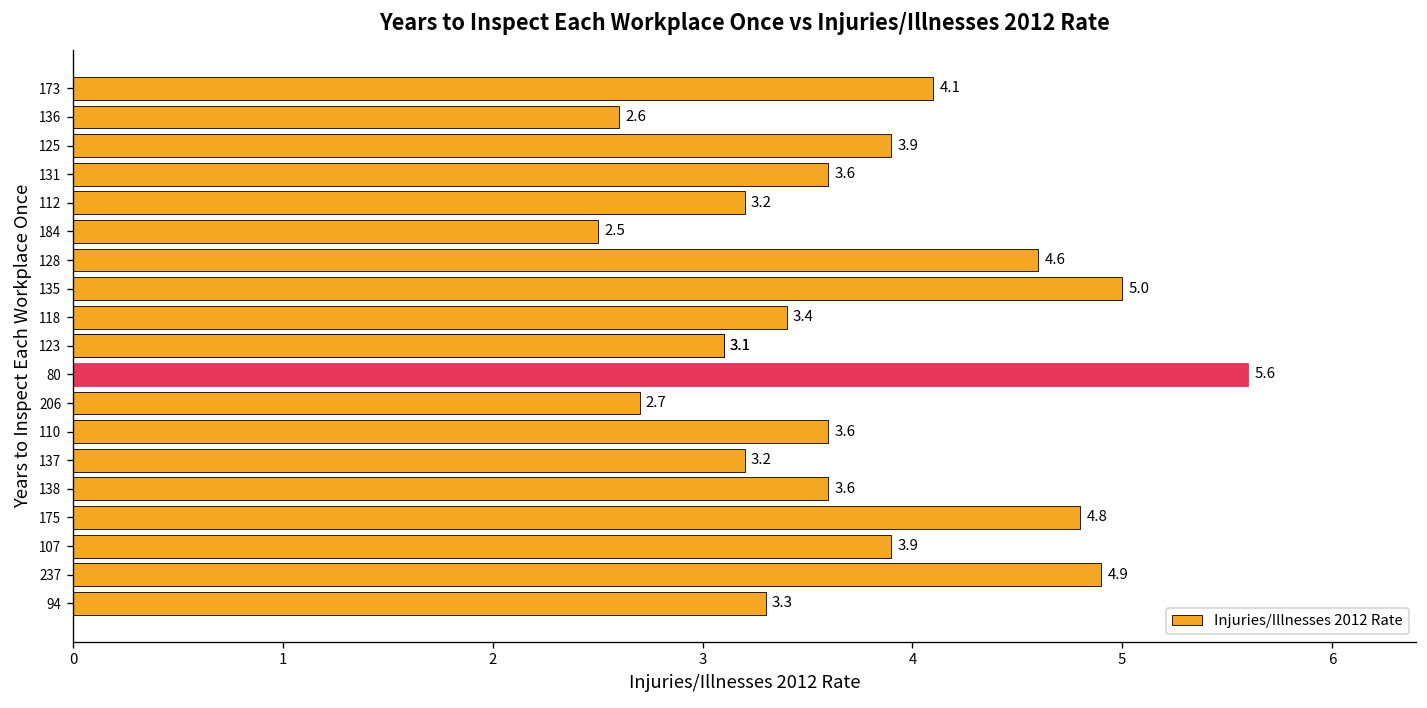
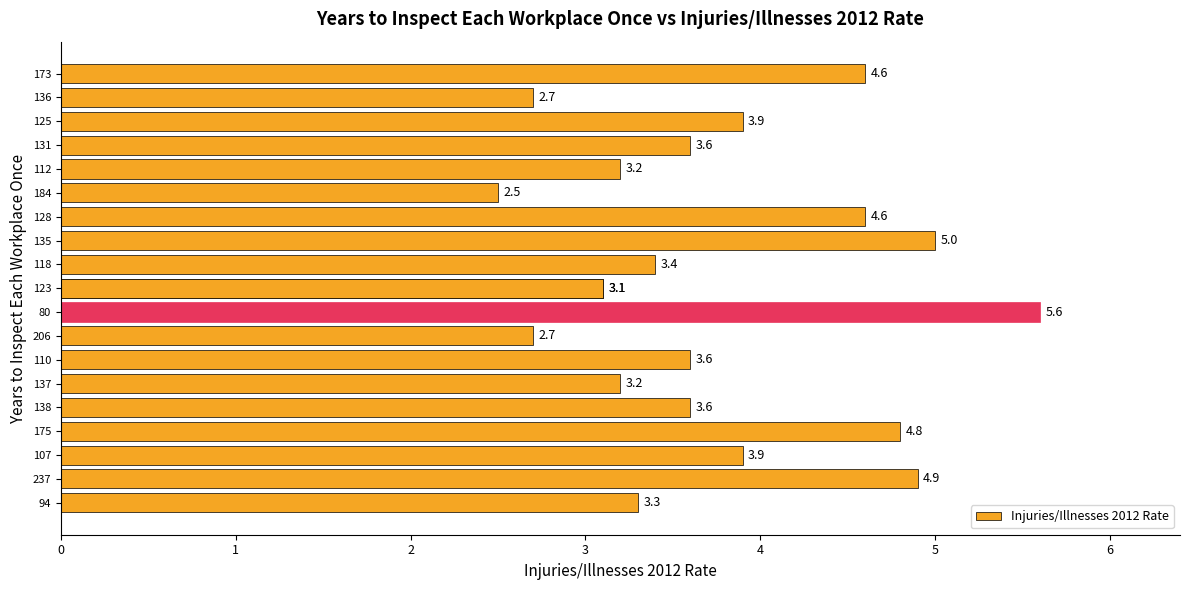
  {
-   "173": 4.1,
-   "136": 2.6,
+   "173": 4.6,
+   "136": 2.7,
    "125": 3.9,
    "131": 3.6,
    "112": 3.2,
    "184": 2.5,
    "128": 4.6,
    "135": 5.0,
    "118": 3.4,
    "80": 5.6,
    "206": 2.7,
    "110": 3.6,
    "137": 3.2,
    "138": 3.6,
    "175": 4.8,
    "107": 3.9,
    "237": 4.9,
    "94": 3.3
  }
